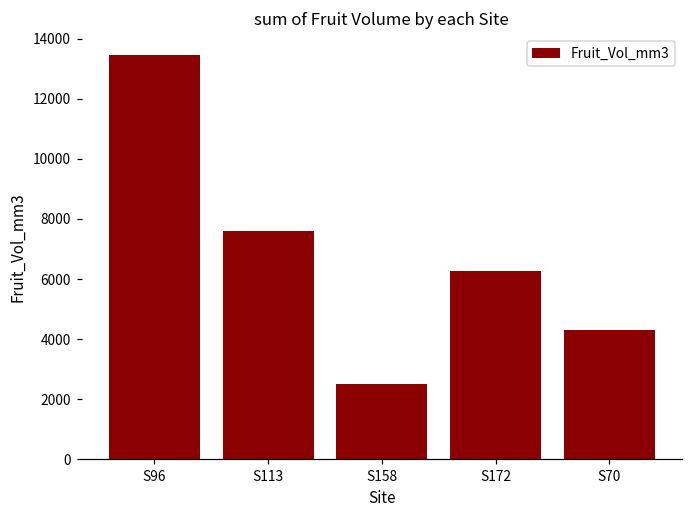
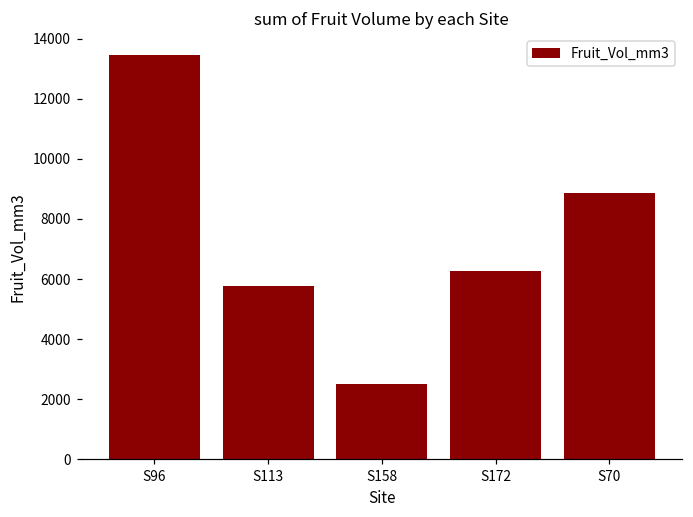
  {
    "S96": 13500,
-   "S113": 7600,
+   "S113": 5800,
    "S158": 2500,
    "S172": 6300,
-   "S70": 4300
+   "S70": 8900
  }
